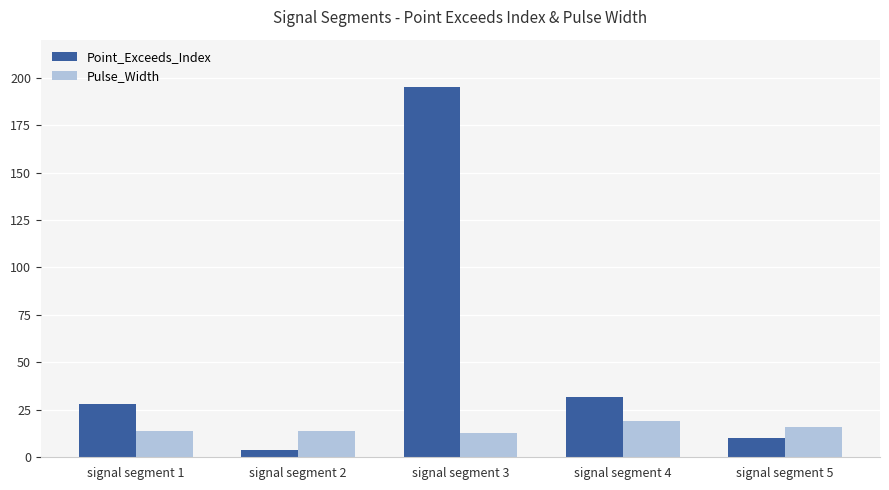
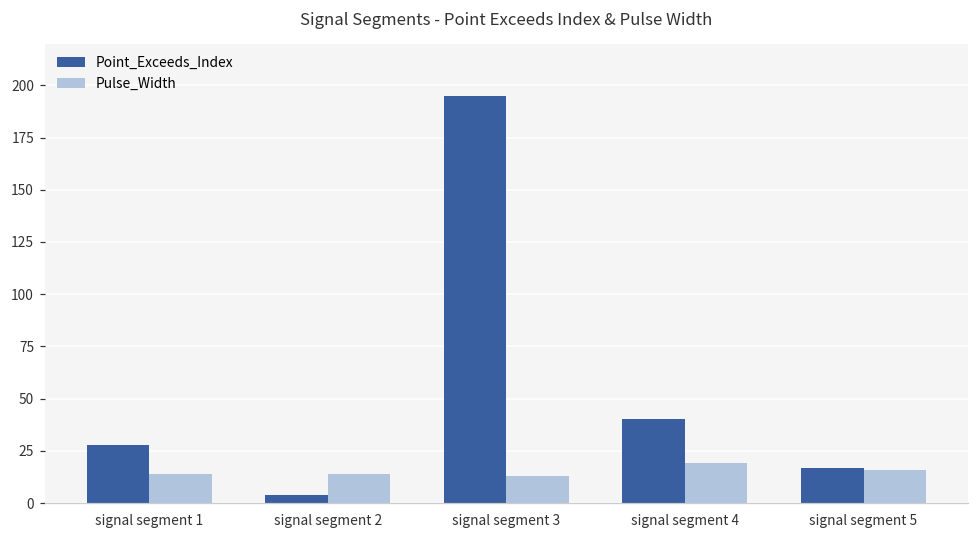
  {
    "Point_Exceeds_Index": {
      "signal segment 1": 28,
      "signal segment 2": 4,
      "signal segment 3": 195,
-     "signal segment 4": 32,
-     "signal segment 5": 10
+     "signal segment 4": 40,
+     "signal segment 5": 17
    },
    "Pulse_Width": {
      "signal segment 1": 14,
      "signal segment 2": 14,
      "signal segment 3": 13,
      "signal segment 4": 19,
      "signal segment 5": 16
    }
  }
